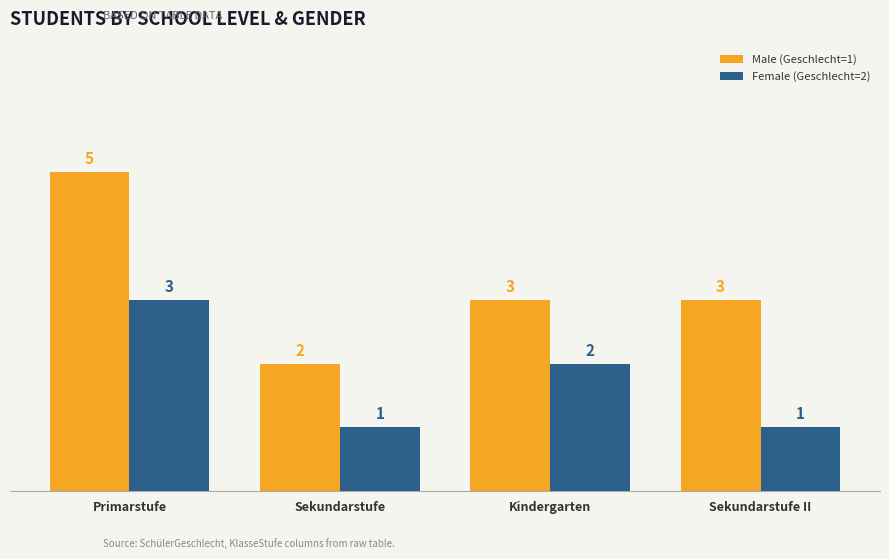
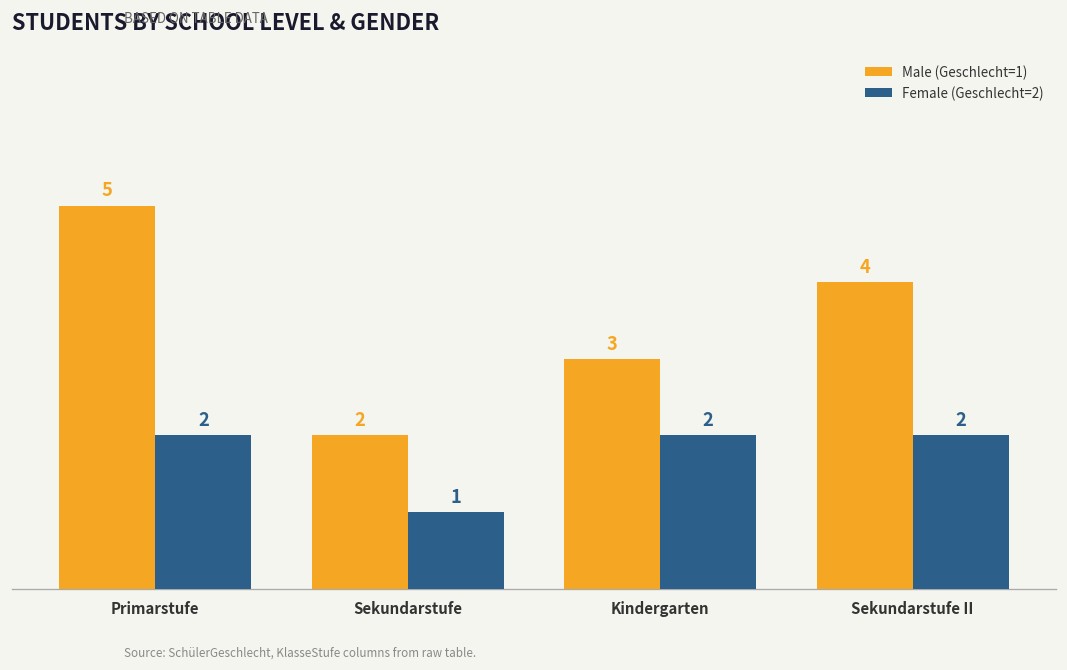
  {
    "Male (Geschlecht=1)": {
      "Primarstufe": 5,
      "Sekundarstufe": 2,
      "Kindergarten": 3,
-     "Sekundarstufe II": 3
+     "Sekundarstufe II": 4
    },
    "Female (Geschlecht=2)": {
-     "Primarstufe": 3,
+     "Primarstufe": 2,
      "Sekundarstufe": 1,
      "Kindergarten": 2,
-     "Sekundarstufe II": 1
+     "Sekundarstufe II": 2
    }
  }
